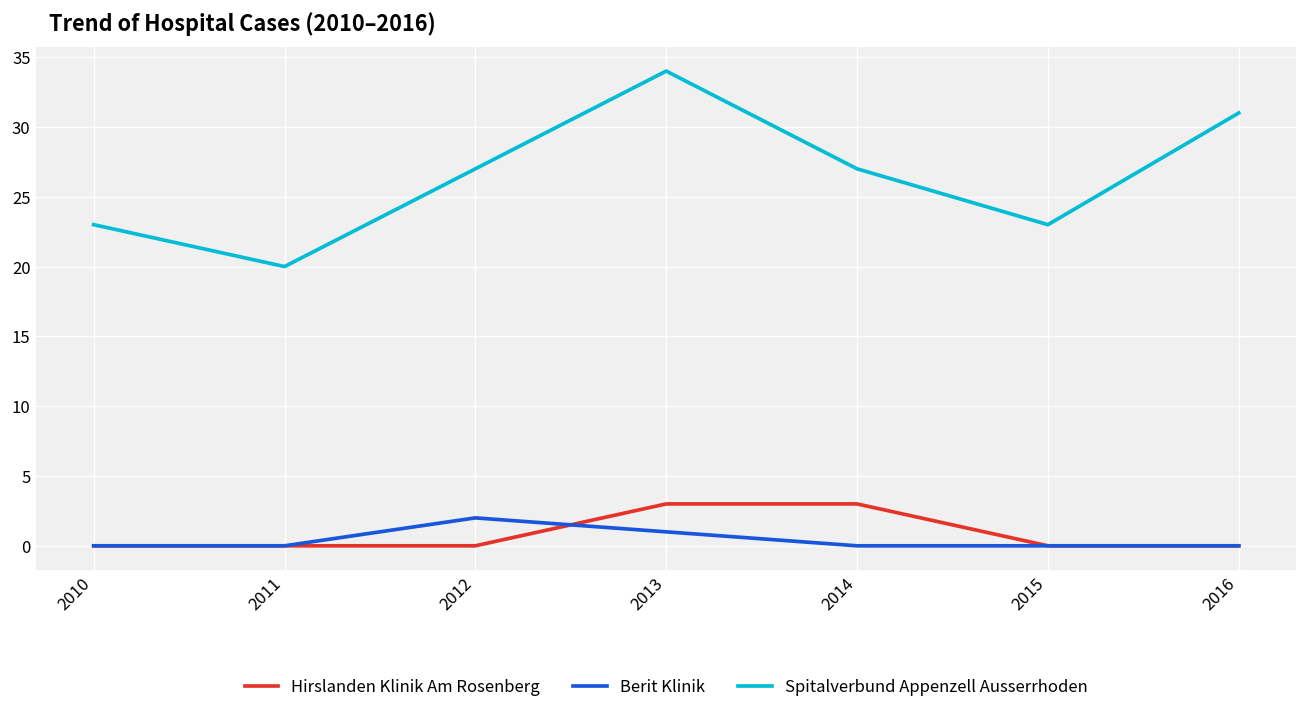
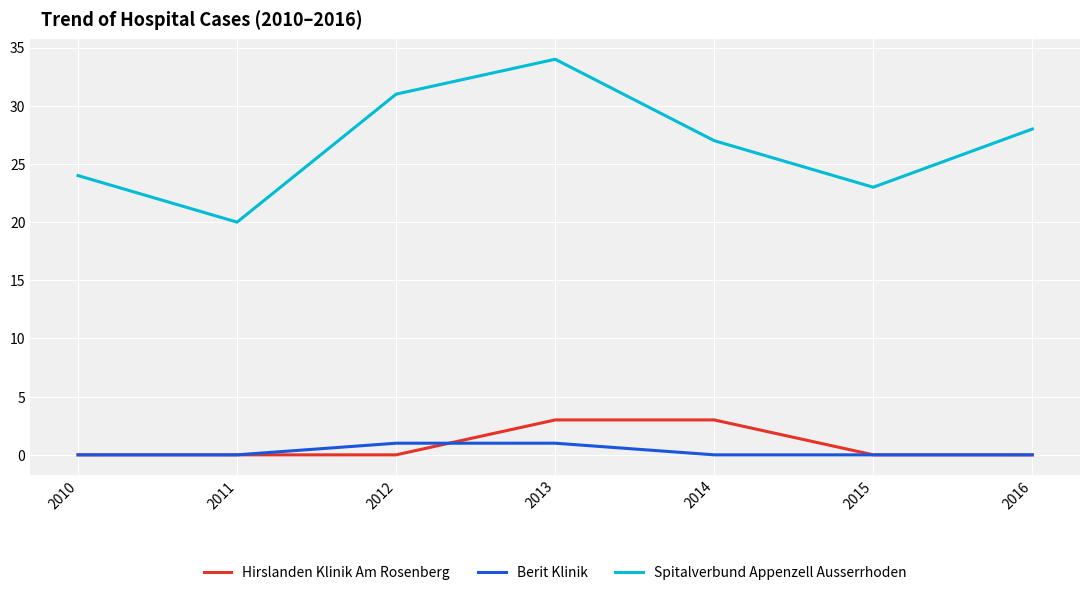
  {
    "Hirslanden Klinik Am Rosenberg": {
      "2012": 0,
      "2013": 3,
      "2014": 3
    },
    "Berit Klinik": {
-     "2012": 2,
+     "2012": 1,
      "2013": 1,
      "2014": 0
    },
    "Spitalverbund Appenzell Ausserrhoden": {
-     "2010": 23,
+     "2010": 24,
      "2011": 20,
-     "2012": 27,
+     "2012": 31,
      "2013": 34,
      "2014": 27,
      "2015": 23,
-     "2016": 31
+     "2016": 28
    }
  }
